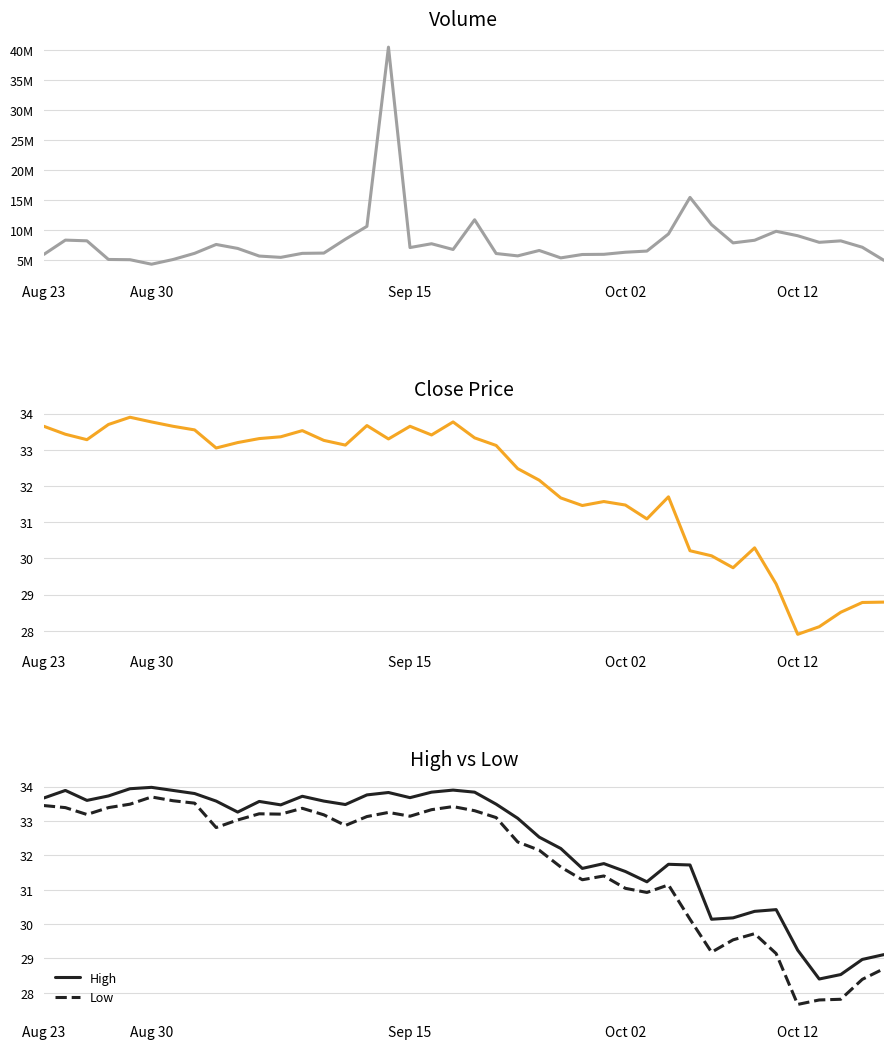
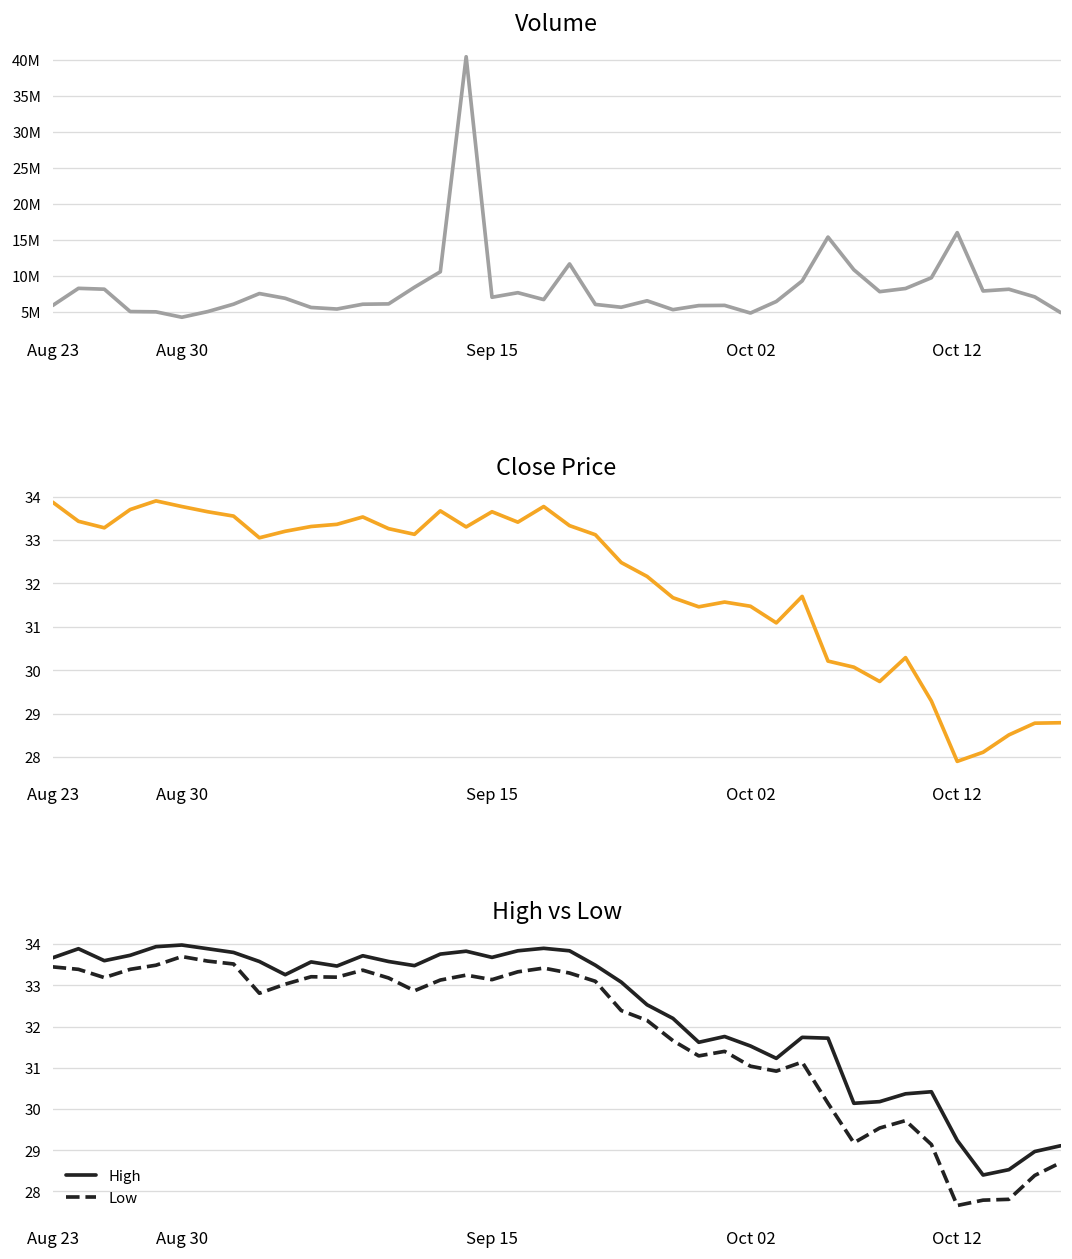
  {
    "Volume": {
      "Aug 23": 6000000,
      "Aug 30": 4000000,
      "Sep 15": 7000000,
-     "Oct 02": 6000000,
-     "Oct 12": 9000000
+     "Oct 02": 5000000,
+     "Oct 12": 16000000
    },
    "Close Price": {
-     "Aug 23": 33.7,
+     "Aug 23": 33.9,
      "Aug 30": 33.8,
      "Sep 15": 33.7,
      "Oct 02": 31.5,
      "Oct 12": 27.9
    }
  }
